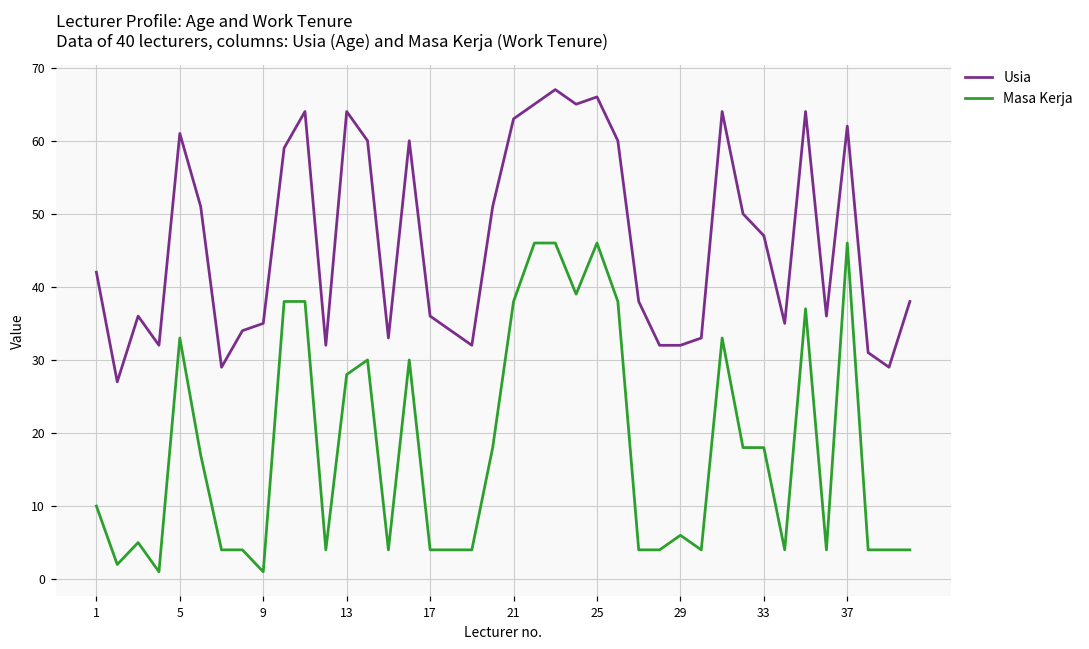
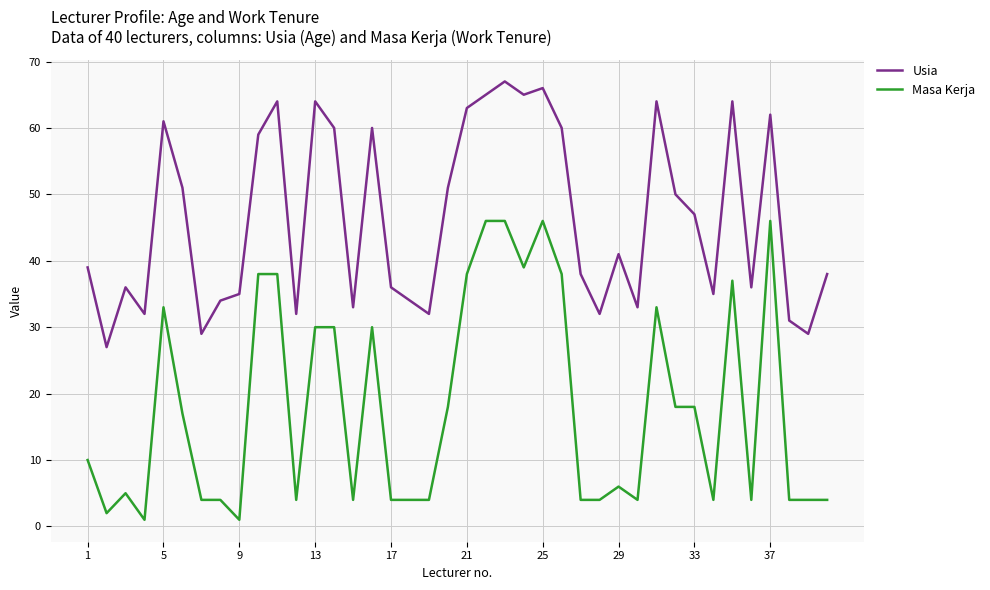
  {
    "Usia": {
-     "1": 42,
+     "1": 39,
      "5": 61,
      "9": 35,
      "13": 64,
      "17": 36,
      "21": 63,
      "25": 66,
-     "29": 32,
+     "29": 41,
      "33": 47,
      "37": 62
    },
    "Masa Kerja": {
      "1": 10,
      "5": 33,
      "9": 1,
-     "13": 28,
+     "13": 30,
      "17": 4,
      "21": 38,
      "25": 46,
      "29": 6,
      "33": 18,
      "37": 46
    }
  }
